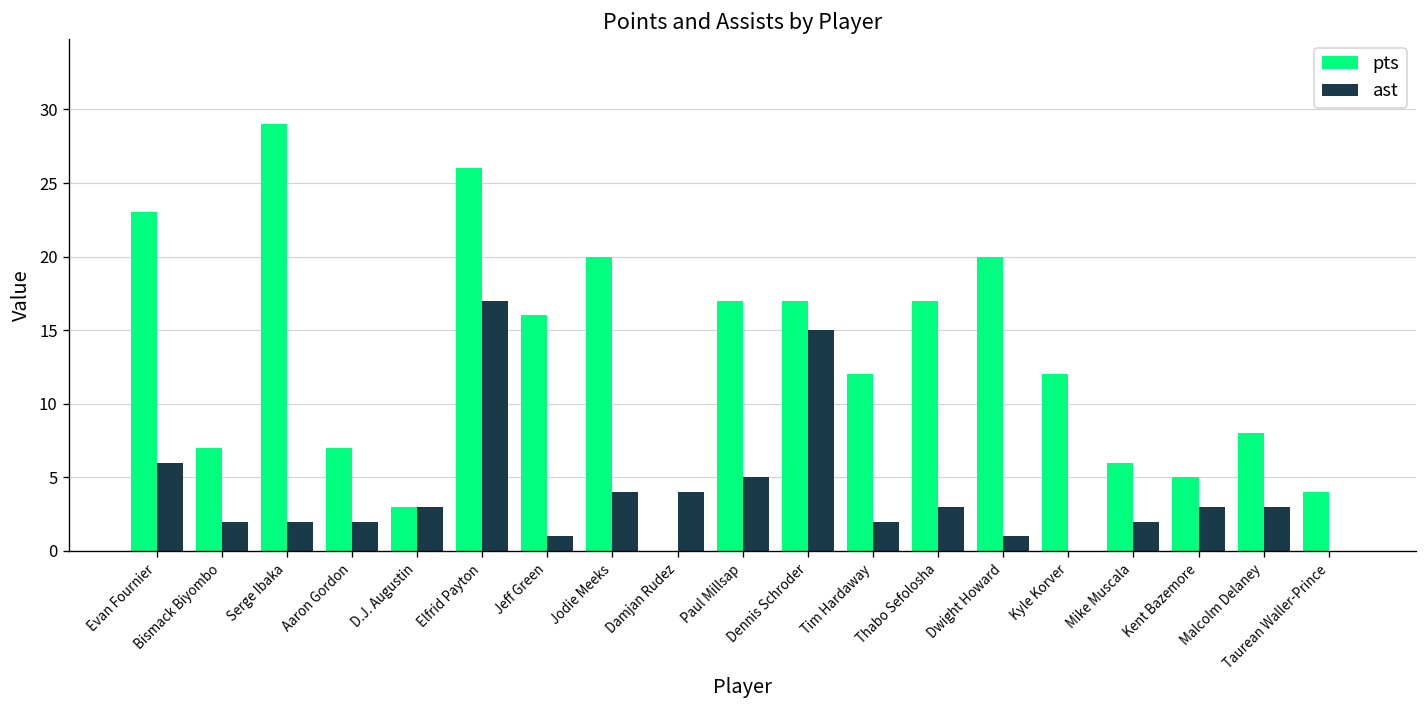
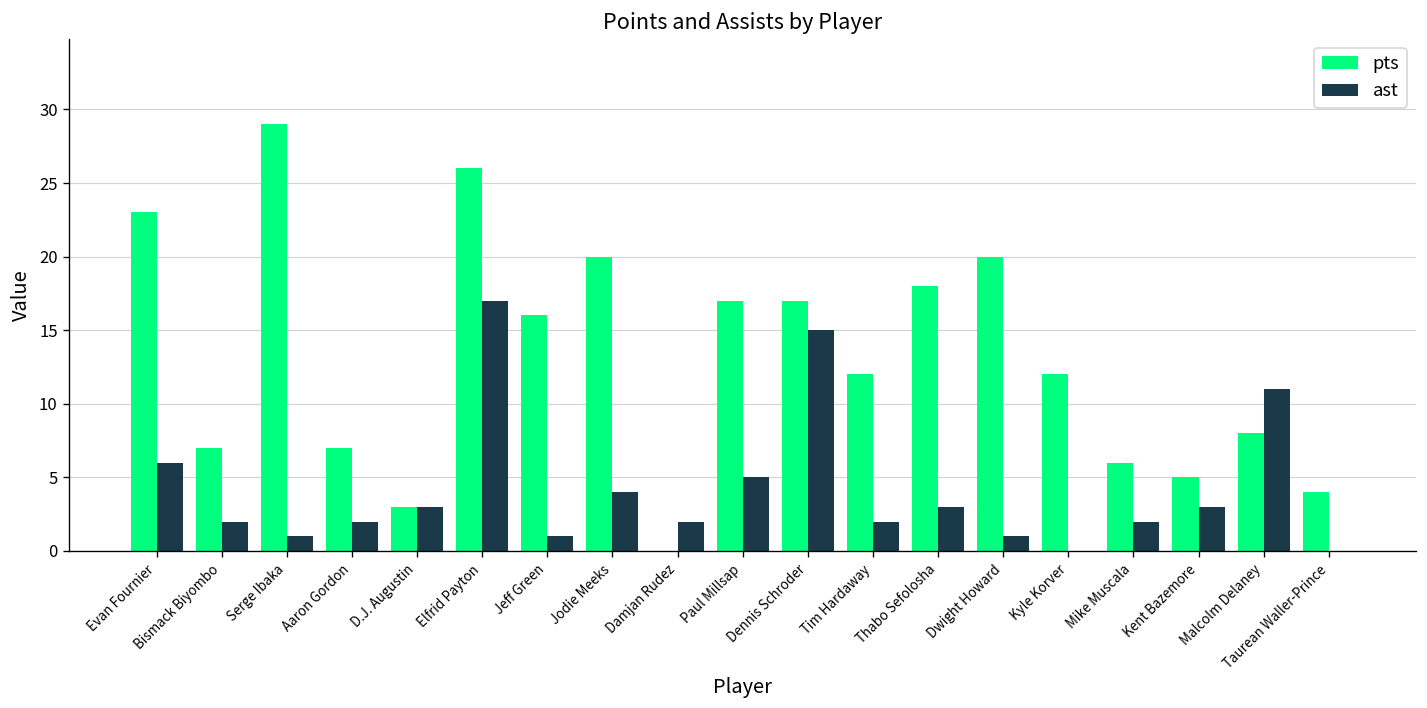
  {
    "pts": {
      "Evan Fournier": 23,
      "Bismack Biyombo": 7,
      "Serge Ibaka": 29,
      "Aaron Gordon": 7,
      "D.J. Augustin": 3,
      "Elfrid Payton": 26,
      "Jeff Green": 16,
      "Jodie Meeks": 20,
      "Damjan Rudez": 0,
      "Paul Millsap": 17,
      "Dennis Schroder": 17,
      "Tim Hardaway": 12,
-     "Thabo Sefolosha": 17,
+     "Thabo Sefolosha": 18,
      "Dwight Howard": 20,
      "Kyle Korver": 12,
      "Mike Muscala": 6,
      "Kent Bazemore": 5,
      "Malcolm Delaney": 8,
      "Taurean Waller-Prince": 4
    },
    "ast": {
      "Evan Fournier": 6,
      "Bismack Biyombo": 2,
-     "Serge Ibaka": 2,
+     "Serge Ibaka": 1,
      "Aaron Gordon": 2,
      "D.J. Augustin": 3,
      "Elfrid Payton": 17,
      "Jeff Green": 1,
      "Jodie Meeks": 4,
-     "Damjan Rudez": 4,
+     "Damjan Rudez": 2,
      "Paul Millsap": 5,
      "Dennis Schroder": 15,
      "Tim Hardaway": 2,
      "Thabo Sefolosha": 3,
      "Dwight Howard": 1,
      "Kyle Korver": 0,
      "Mike Muscala": 2,
      "Kent Bazemore": 3,
-     "Malcolm Delaney": 3,
+     "Malcolm Delaney": 11,
      "Taurean Waller-Prince": 0
    }
  }
